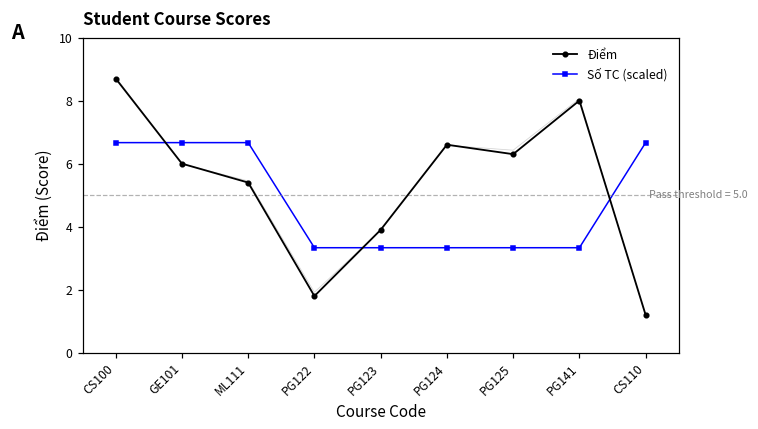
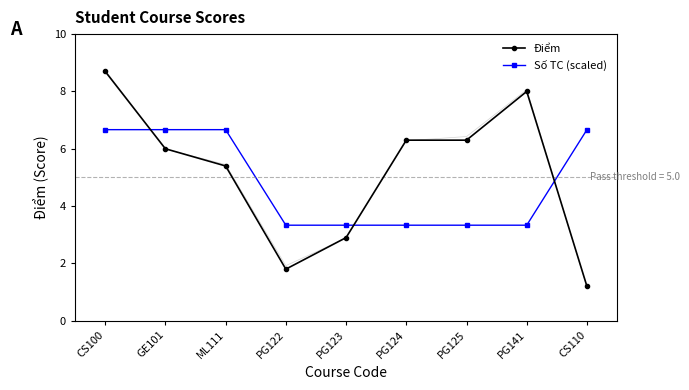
  {
    "Điểm": {
      "PG122": 1.8,
-     "PG123": 3.9,
-     "PG124": 6.6,
+     "PG123": 2.9,
+     "PG124": 6.3,
      "PG125": 6.3
    },
    "Số TC (scaled)": {
      "CS100": 6.7,
      "GE101": 6.7,
      "ML111": 6.7,
      "PG122": 3.3,
      "PG123": 3.3,
      "PG124": 3.3,
      "PG125": 3.3,
      "PG141": 3.3,
      "CS110": 6.7
    }
  }
